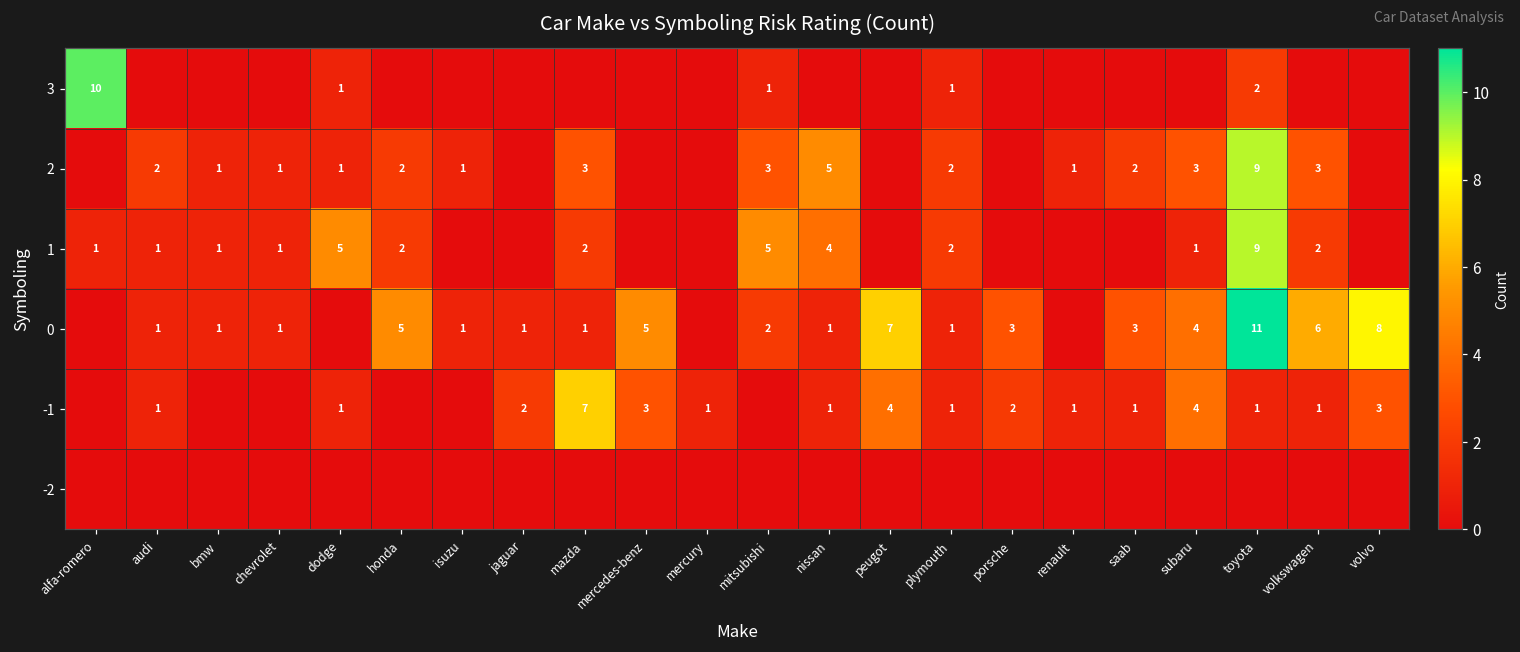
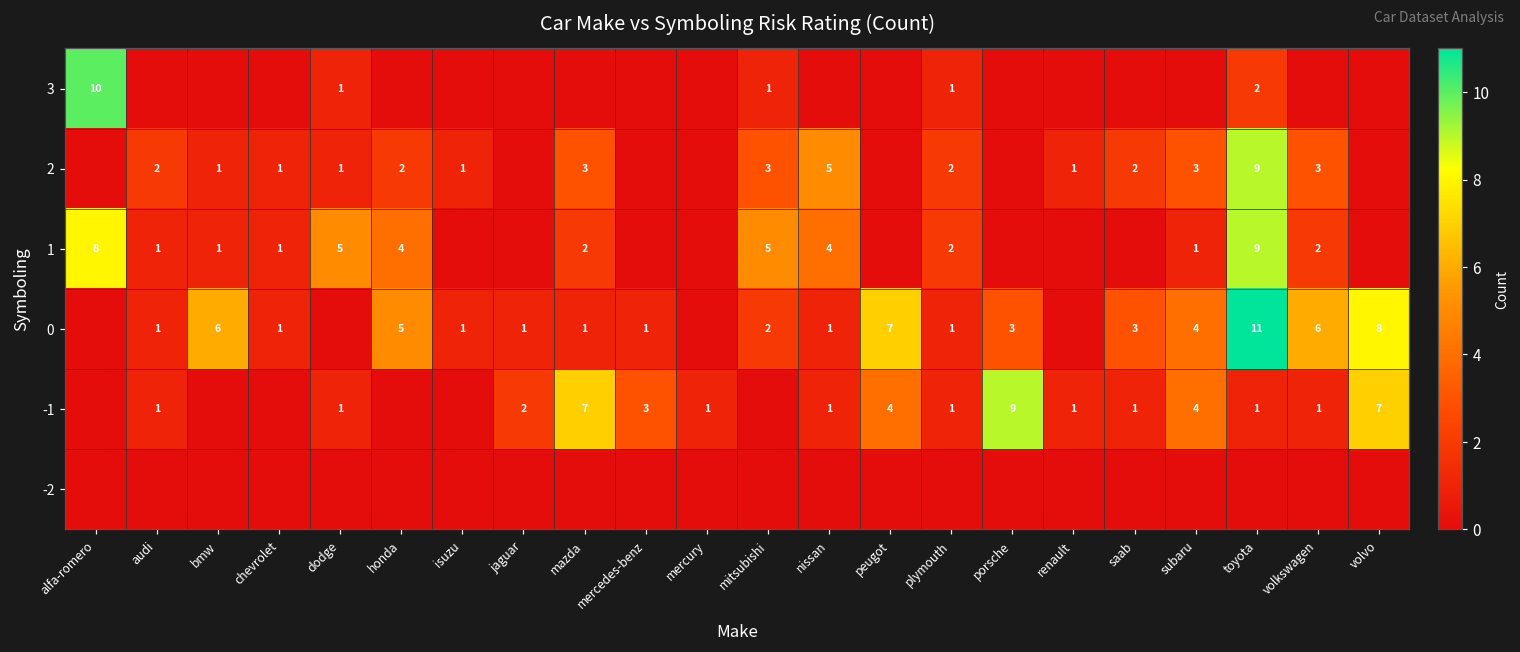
  {
    "3": {
      "alfa-romero": 10,
      "dodge": 1,
      "mitsubishi": 1,
      "plymouth": 1,
      "toyota": 2
    },
    "2": {
      "audi": 2,
      "bmw": 1,
      "chevrolet": 1,
      "dodge": 1,
      "honda": 2,
      "isuzu": 1,
      "mazda": 3,
      "mitsubishi": 3,
      "nissan": 5,
      "plymouth": 2,
      "renault": 1,
      "saab": 2,
      "subaru": 3,
      "toyota": 9,
      "volkswagen": 3
    },
    "1": {
-     "alfa-romero": 1,
+     "alfa-romero": 8,
      "audi": 1,
      "bmw": 1,
      "chevrolet": 1,
      "dodge": 5,
-     "honda": 2,
+     "honda": 4,
      "mazda": 2,
      "mitsubishi": 5,
      "nissan": 4,
      "plymouth": 2,
      "subaru": 1,
      "toyota": 9,
      "volkswagen": 2
    },
    "0": {
      "audi": 1,
-     "bmw": 1,
+     "bmw": 6,
      "chevrolet": 1,
      "honda": 5,
      "isuzu": 1,
      "jaguar": 1,
      "mazda": 1,
-     "mercedes-benz": 5,
+     "mercedes-benz": 1,
      "mitsubishi": 2,
      "nissan": 1,
      "peugot": 7,
      "plymouth": 1,
      "porsche": 3,
      "saab": 3,
      "subaru": 4,
      "toyota": 11,
      "volkswagen": 6,
      "volvo": 8
    },
    "-1": {
      "audi": 1,
      "dodge": 1,
      "jaguar": 2,
      "mazda": 7,
      "mercedes-benz": 3,
      "mercury": 1,
      "nissan": 1,
      "peugot": 4,
      "plymouth": 1,
-     "porsche": 2,
+     "porsche": 9,
      "renault": 1,
      "saab": 1,
      "subaru": 4,
      "toyota": 1,
      "volkswagen": 1,
-     "volvo": 3
+     "volvo": 7
    }
  }
